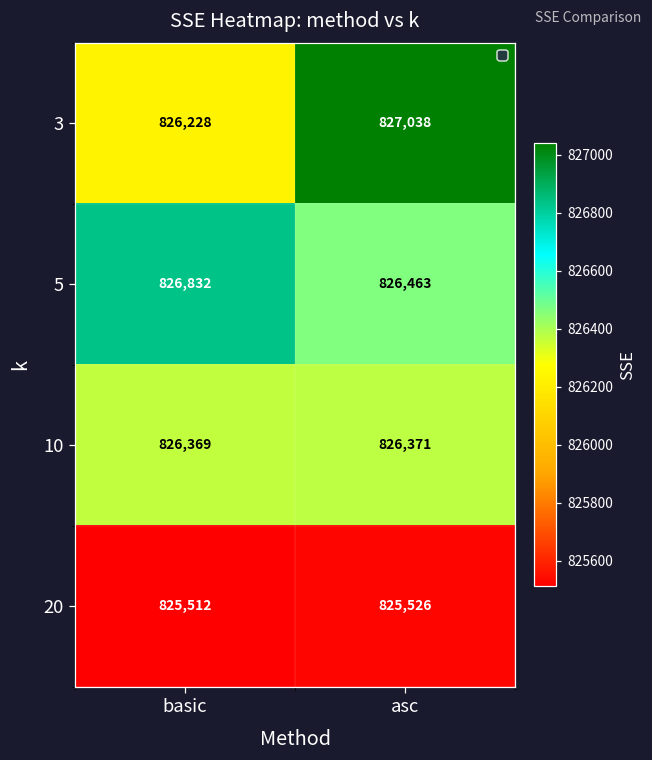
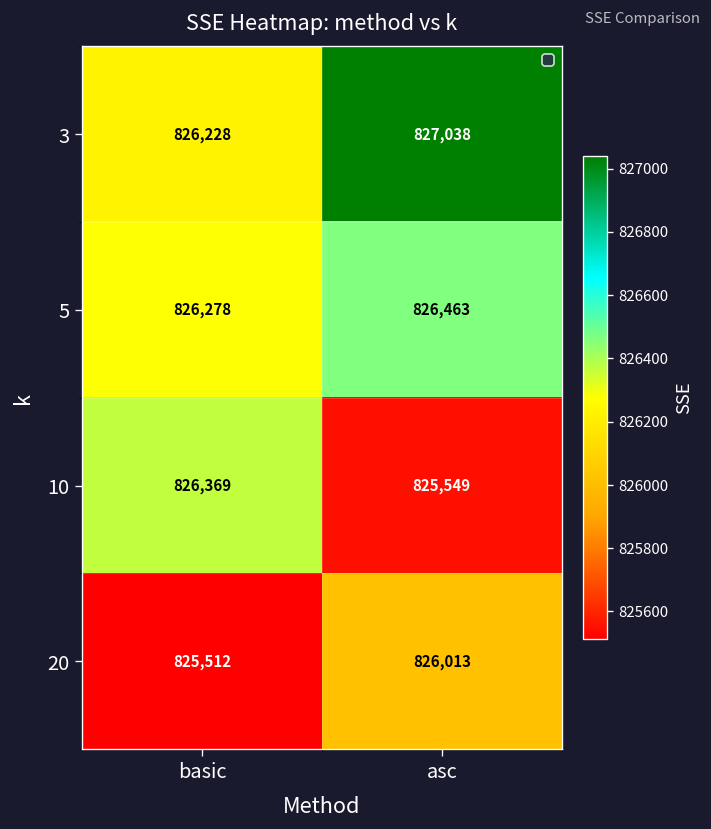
  {
    "3": {
      "basic": "826,228",
      "asc": "827,038"
    },
    "5": {
-     "basic": "826,832",
+     "basic": "826,278",
      "asc": "826,463"
    },
    "10": {
      "basic": "826,369",
-     "asc": "826,371"
+     "asc": "825,549"
    },
    "20": {
      "basic": "825,512",
-     "asc": "825,526"
+     "asc": "826,013"
    }
  }
